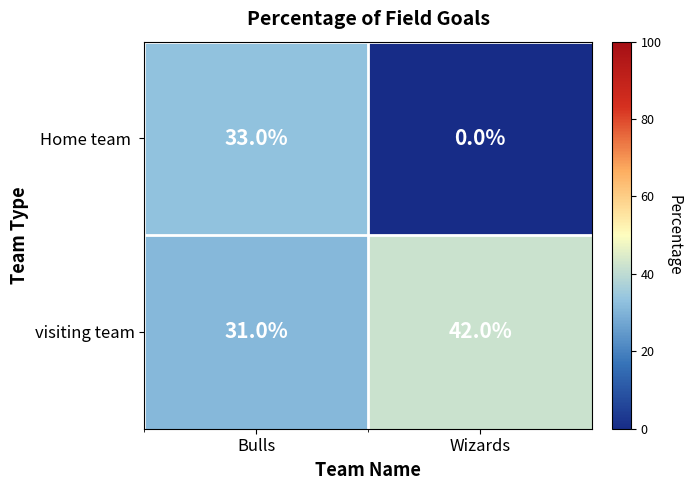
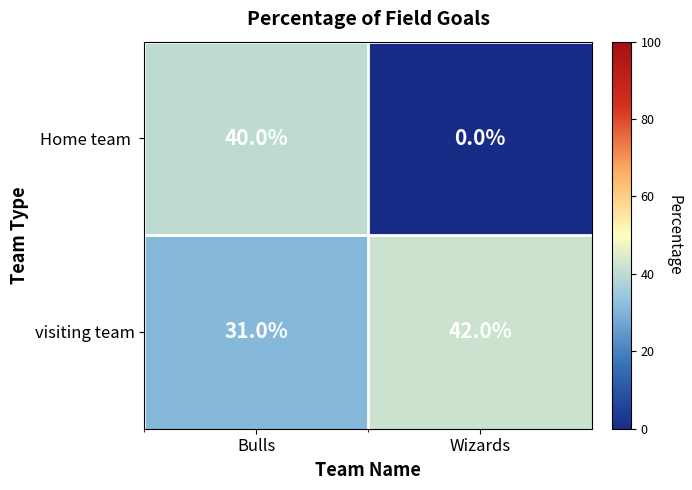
  {
    "Home team": {
-     "Bulls": "33.0%",
+     "Bulls": "40.0%",
      "Wizards": "0.0%"
    },
    "visiting team": {
      "Bulls": "31.0%",
      "Wizards": "42.0%"
    }
  }
